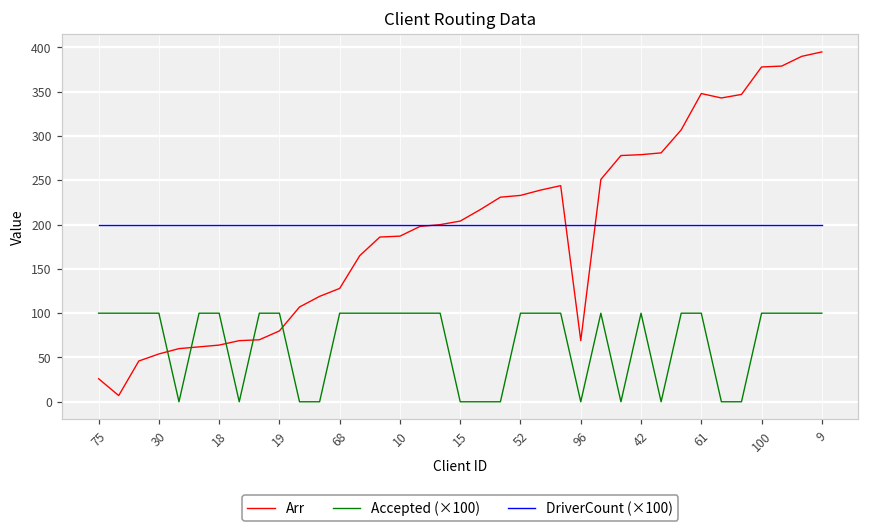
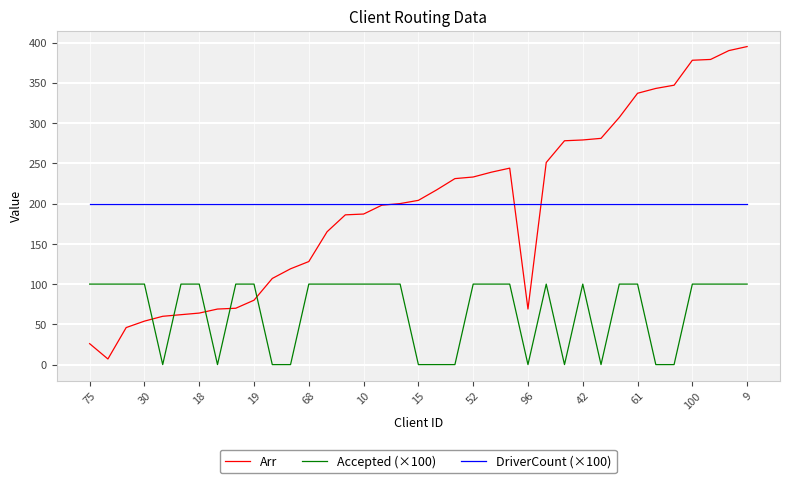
  {
    "Arr": {
      "75": 30,
      "30": 50,
      "18": 60,
      "68": 130,
      "15": 200,
      "52": 230,
      "96": 70,
      "42": 280,
-     "61": 350,
+     "61": 340,
      "100": 380,
      "9": 400
    },
    "Accepted (×100)": {
      "75": 100,
      "30": 100,
      "18": 100,
      "68": 100,
      "15": 0,
      "52": 100,
      "96": 0,
      "42": 100,
      "61": 100,
      "100": 100,
      "9": 100
    },
    "DriverCount (×100)": {
      "75": 200,
      "30": 200,
      "18": 200,
      "68": 200,
      "15": 200,
      "52": 200,
      "96": 200,
      "42": 200,
      "61": 200,
      "100": 200,
      "9": 200
    }
  }
